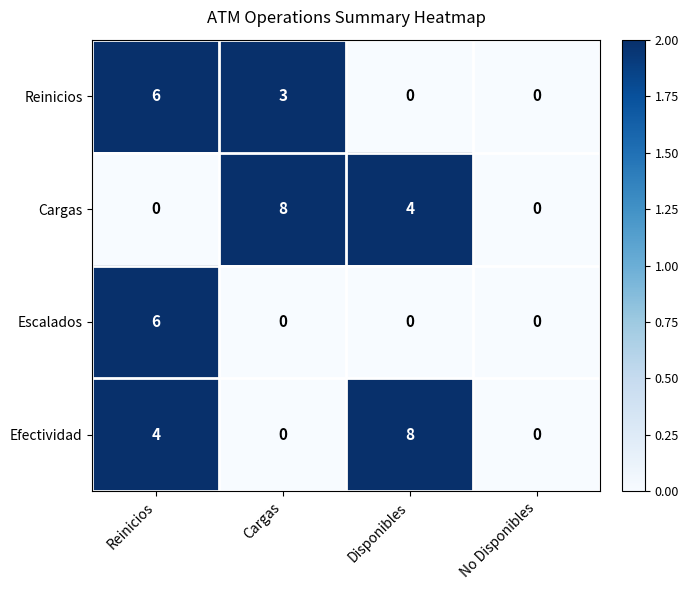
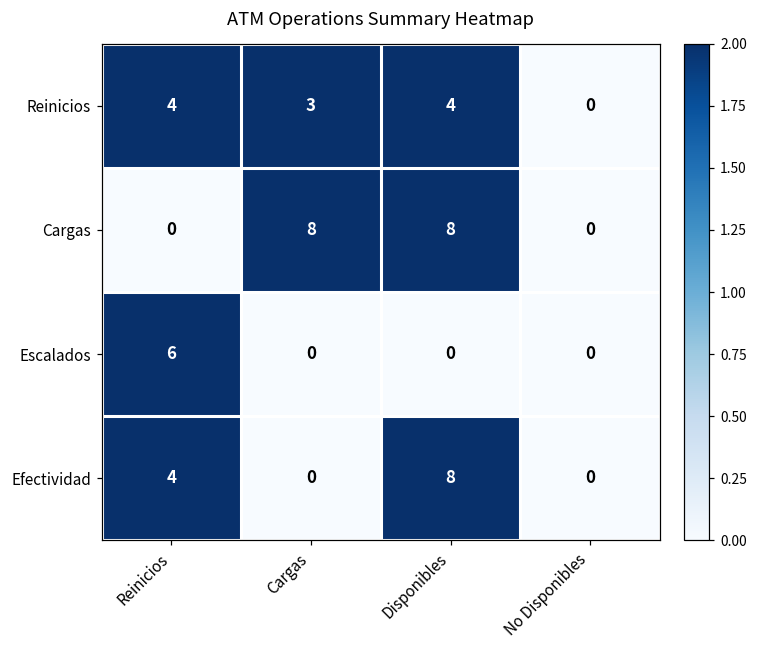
  {
    "Reinicios": {
-     "Reinicios": 6,
+     "Reinicios": 4,
      "Cargas": 3,
-     "Disponibles": 0,
+     "Disponibles": 4,
      "No Disponibles": 0
    },
    "Cargas": {
      "Reinicios": 0,
      "Cargas": 8,
-     "Disponibles": 4,
+     "Disponibles": 8,
      "No Disponibles": 0
    },
    "Escalados": {
      "Reinicios": 6,
      "Cargas": 0,
      "Disponibles": 0,
      "No Disponibles": 0
    },
    "Efectividad": {
      "Reinicios": 4,
      "Cargas": 0,
      "Disponibles": 8,
      "No Disponibles": 0
    }
  }
